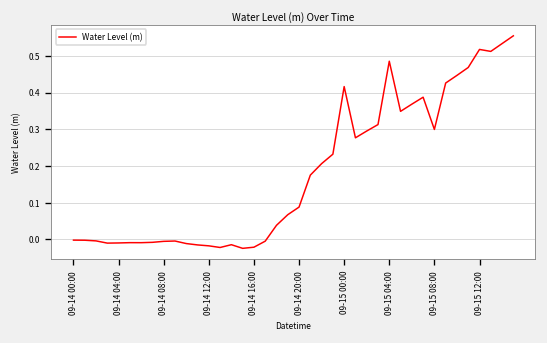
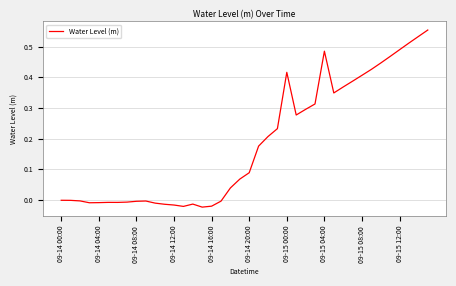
  {
    "09-14 00:00": 0.00,
    "09-14 04:00": -0.01,
    "09-14 08:00": -0.01,
    "09-14 12:00": -0.02,
    "09-14 16:00": -0.02,
    "09-14 20:00": 0.09,
    "09-15 00:00": 0.42,
    "09-15 04:00": 0.49,
-   "09-15 08:00": 0.30,
-   "09-15 12:00": 0.52
+   "09-15 08:00": 0.41,
+   "09-15 12:00": 0.49
  }
